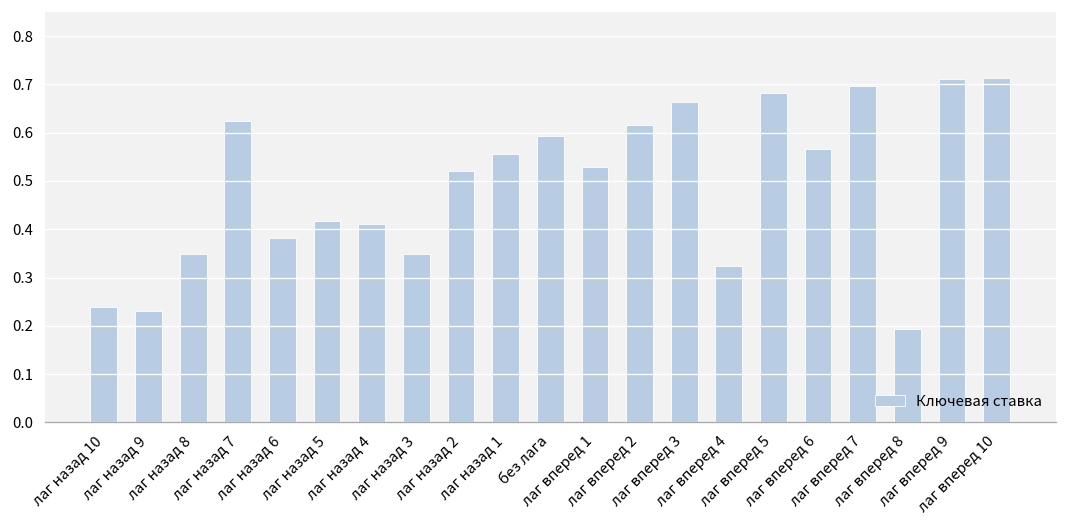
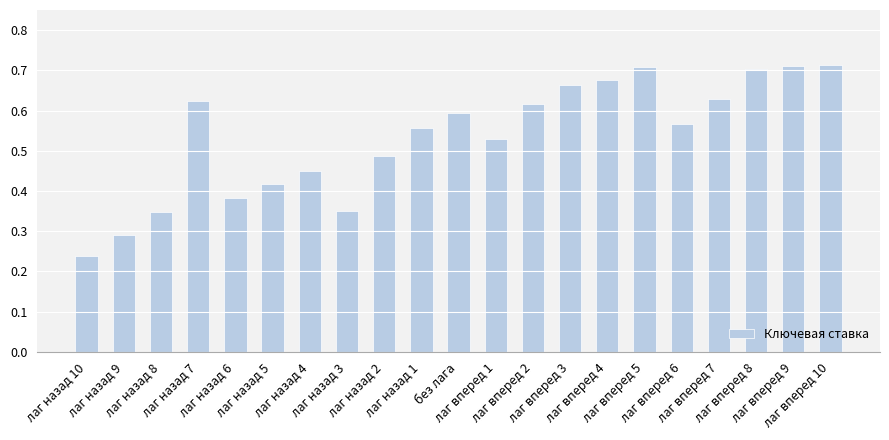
  {
    "лаг назад 10": 0.24,
-   "лаг назад 9": 0.23,
+   "лаг назад 9": 0.29,
    "лаг назад 8": 0.35,
    "лаг назад 7": 0.62,
    "лаг назад 6": 0.38,
    "лаг назад 5": 0.42,
-   "лаг назад 4": 0.41,
+   "лаг назад 4": 0.45,
    "лаг назад 3": 0.35,
-   "лаг назад 2": 0.52,
+   "лаг назад 2": 0.49,
    "лаг назад 1": 0.56,
    "без лага": 0.59,
    "лаг вперед 1": 0.53,
    "лаг вперед 2": 0.62,
    "лаг вперед 3": 0.66,
-   "лаг вперед 4": 0.32,
-   "лаг вперед 5": 0.68,
+   "лаг вперед 4": 0.68,
+   "лаг вперед 5": 0.71,
    "лаг вперед 6": 0.57,
-   "лаг вперед 7": 0.70,
-   "лаг вперед 8": 0.19,
+   "лаг вперед 7": 0.63,
+   "лаг вперед 8": 0.70,
    "лаг вперед 9": 0.71,
    "лаг вперед 10": 0.71
  }
